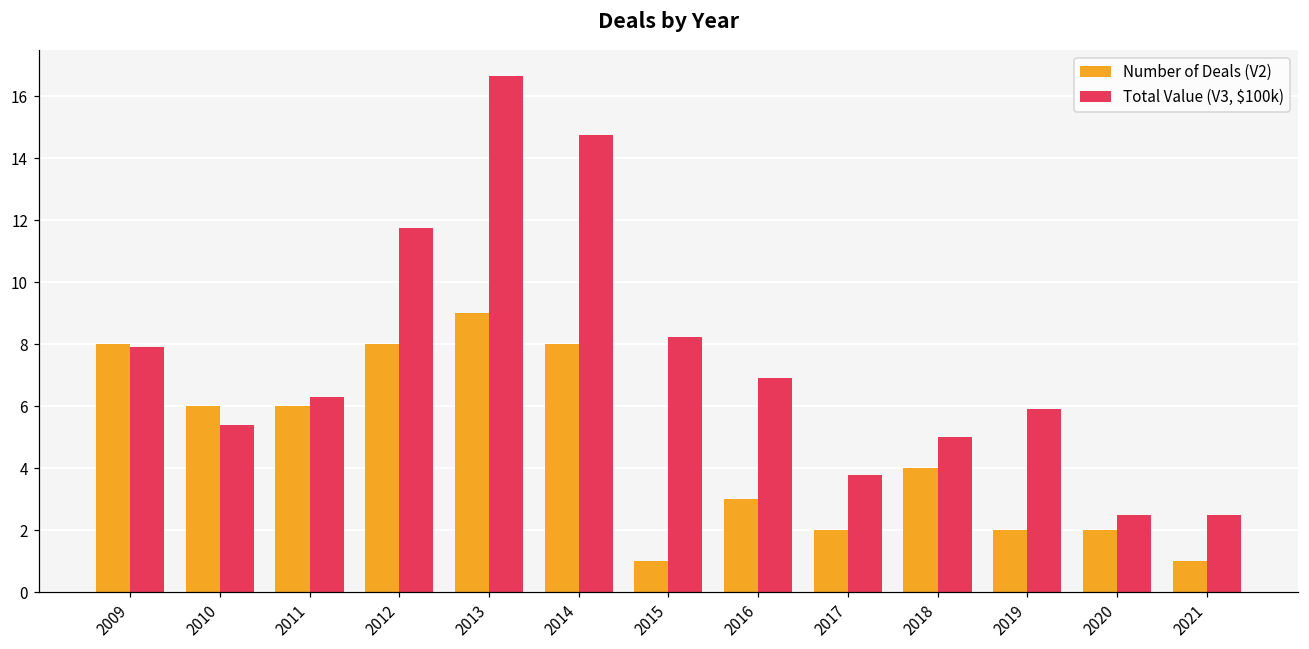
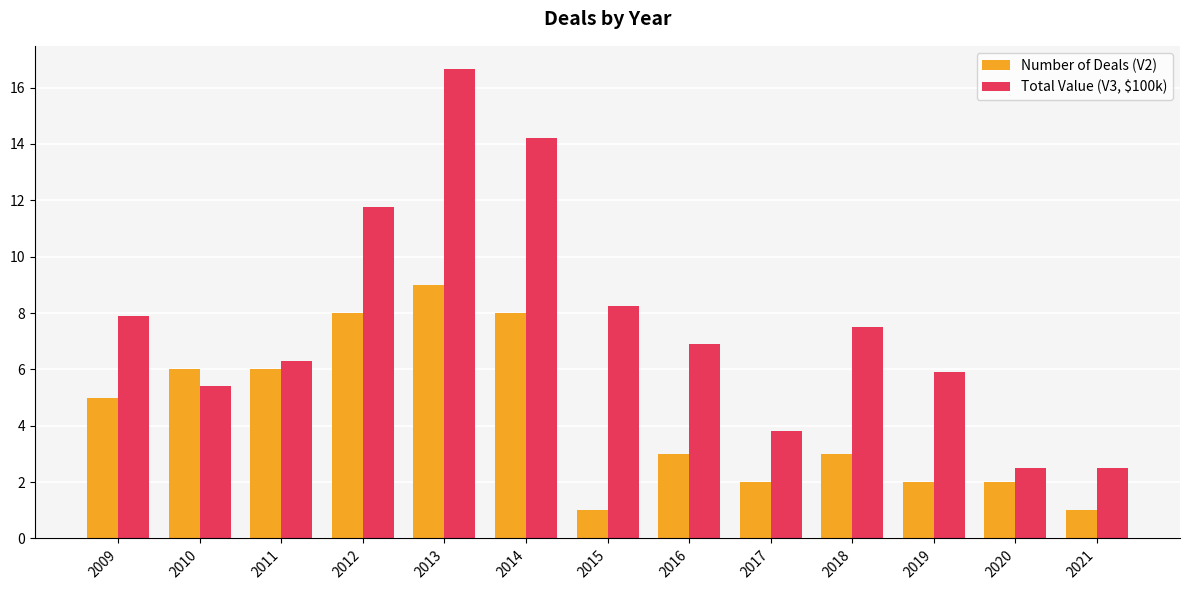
  {
    "Number of Deals (V2)": {
-     "2009": 8,
+     "2009": 5,
      "2010": 6,
      "2011": 6,
      "2012": 8,
      "2013": 9,
      "2014": 8,
      "2015": 1,
      "2016": 3,
      "2017": 2,
-     "2018": 4,
+     "2018": 3,
      "2019": 2,
      "2020": 2,
      "2021": 1
    },
    "Total Value (V3, $100k)": {
      "2009": 7.9,
      "2010": 5.4,
      "2011": 6.3,
      "2012": 11.8,
      "2013": 16.7,
-     "2014": 14.8,
+     "2014": 14.2,
      "2015": 8.3,
      "2016": 6.9,
      "2017": 3.8,
-     "2018": 5.0,
+     "2018": 7.5,
      "2019": 5.9,
      "2020": 2.5,
      "2021": 2.5
    }
  }
